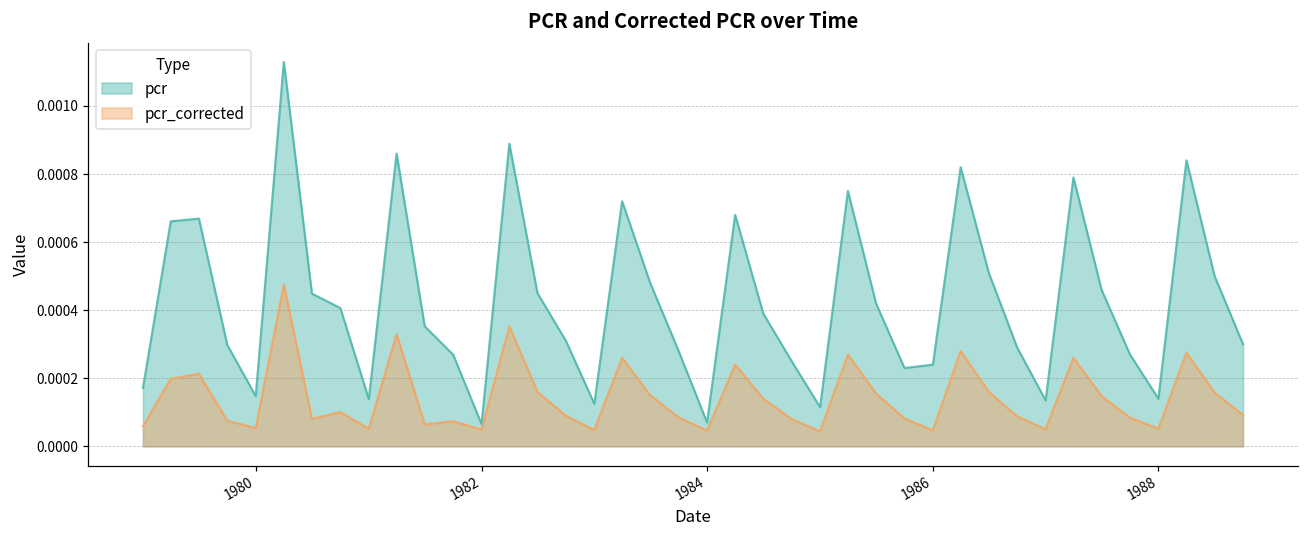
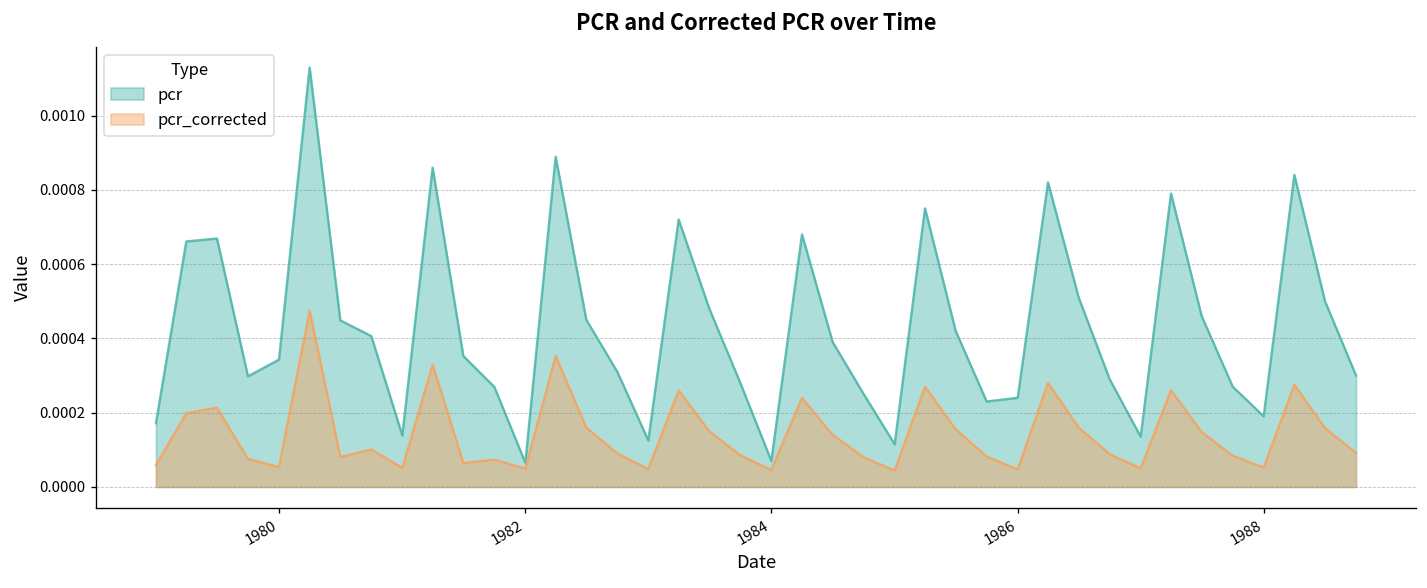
  {
    "pcr": {
-     "1980": 0.00015,
+     "1980": 0.00034,
      "1982": 0.00007,
      "1984": 0.00007,
      "1986": 0.00024,
-     "1988": 0.00014
+     "1988": 0.00019
    },
    "pcr_corrected": {
      "1980": 0.00005,
      "1982": 0.00005,
      "1984": 0.00005,
      "1986": 0.00005,
      "1988": 0.00005
    }
  }
